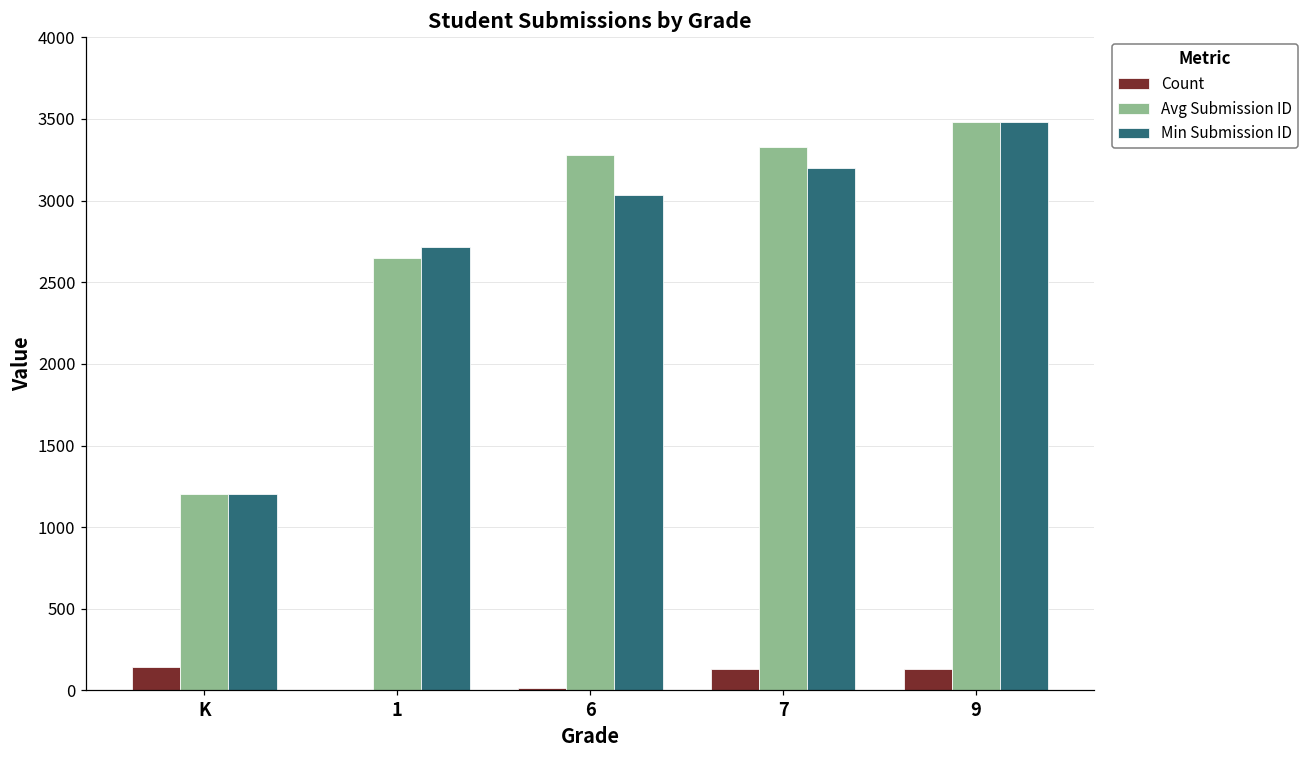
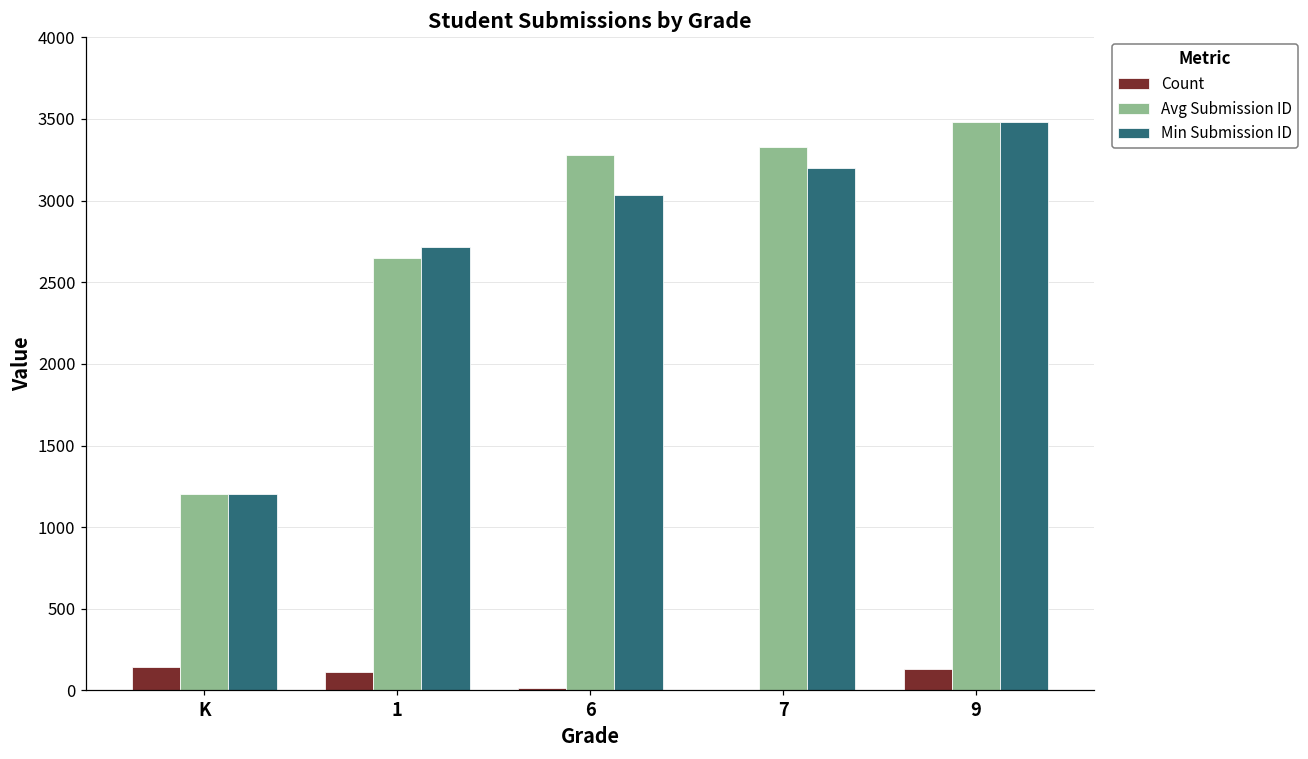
  {
    "Count": {
      "K": 150,
-     "1": 0,
-     "7": 130,
+     "1": 120,
+     "7": 0,
      "9": 130
    },
    "Avg Submission ID": {
      "K": 1200,
      "1": 2650,
      "6": 3280,
      "7": 3330,
      "9": 3480
    },
    "Min Submission ID": {
      "K": 1200,
      "1": 2710,
      "6": 3030,
      "7": 3200,
      "9": 3480
    }
  }
